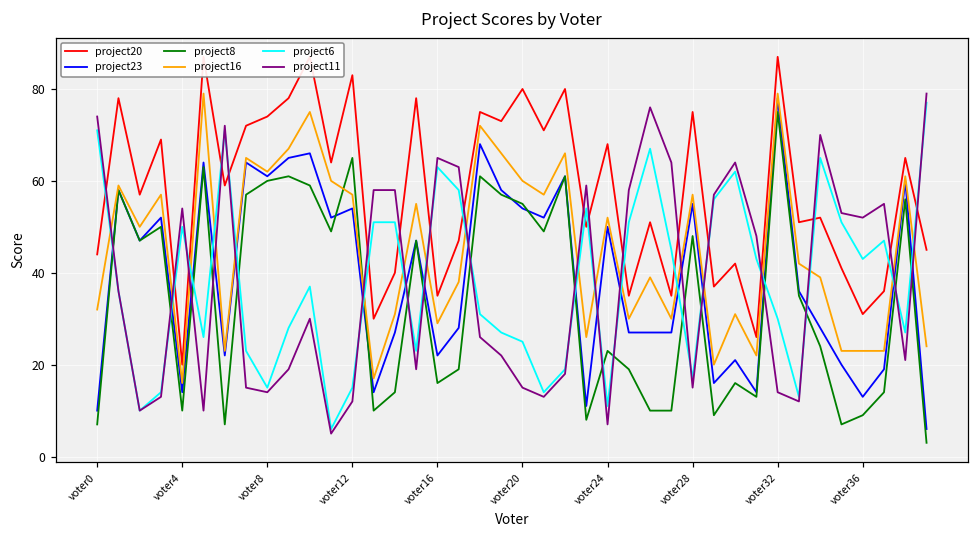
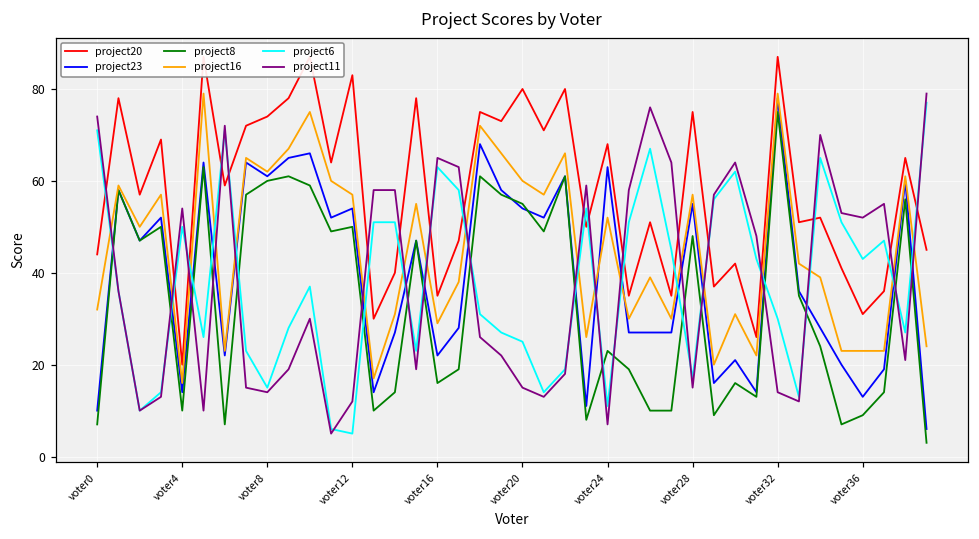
  {
    "project20": {
      "voter0": 44,
      "voter4": 20,
      "voter8": 74,
      "voter12": 83,
      "voter16": 35,
      "voter20": 80,
      "voter24": 68,
      "voter28": 75,
      "voter32": 87,
      "voter36": 31
    },
    "project23": {
      "voter0": 10,
      "voter4": 14,
      "voter8": 61,
      "voter12": 54,
      "voter16": 22,
      "voter20": 54,
-     "voter24": 50,
+     "voter24": 63,
      "voter28": 55,
      "voter32": 78,
      "voter36": 13
    },
    "project8": {
      "voter0": 7,
      "voter4": 10,
      "voter8": 60,
-     "voter12": 65,
+     "voter12": 50,
      "voter16": 16,
      "voter20": 55,
      "voter24": 23,
      "voter28": 48,
      "voter32": 75,
      "voter36": 9
    },
    "project16": {
      "voter0": 32,
      "voter4": 16,
      "voter8": 62,
      "voter12": 57,
      "voter16": 29,
      "voter20": 60,
      "voter24": 52,
      "voter28": 57,
      "voter32": 79,
      "voter36": 23
    },
    "project6": {
      "voter0": 71,
      "voter4": 50,
      "voter8": 15,
-     "voter12": 15,
+     "voter12": 5,
      "voter16": 63,
      "voter20": 25,
      "voter24": 11,
      "voter28": 17,
      "voter32": 30,
      "voter36": 43
    },
    "project11": {
      "voter0": 74,
      "voter4": 54,
      "voter8": 14,
      "voter12": 12,
      "voter16": 65,
      "voter20": 15,
      "voter24": 7,
      "voter28": 15,
      "voter32": 14,
      "voter36": 52
    }
  }
